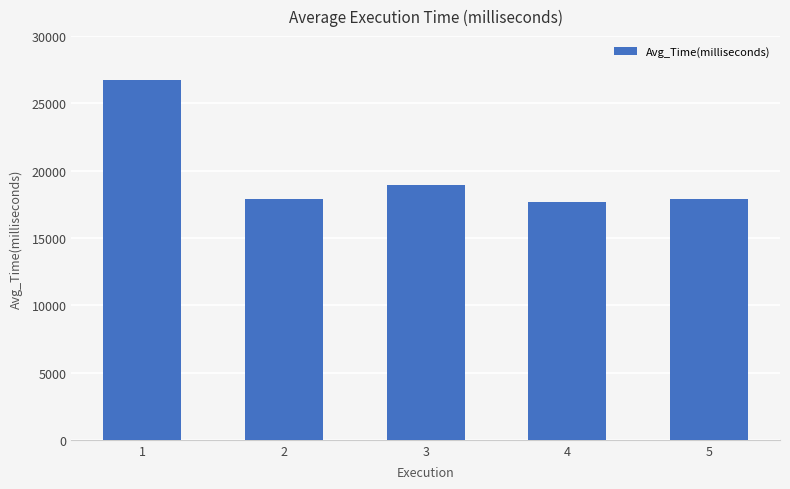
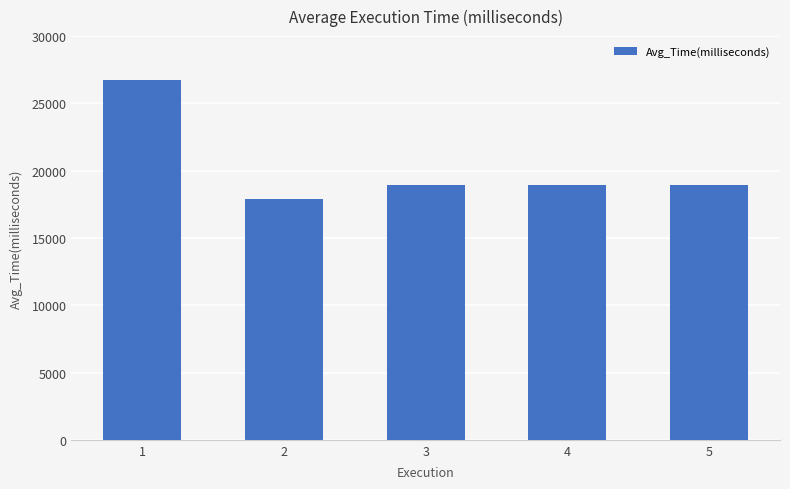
  {
    "1": 26700,
    "2": 17900,
    "3": 19000,
-   "4": 17600,
-   "5": 17900
+   "4": 18900,
+   "5": 18900
  }
